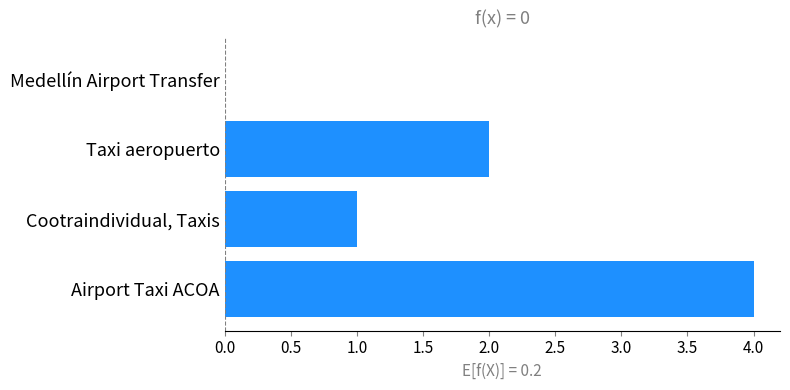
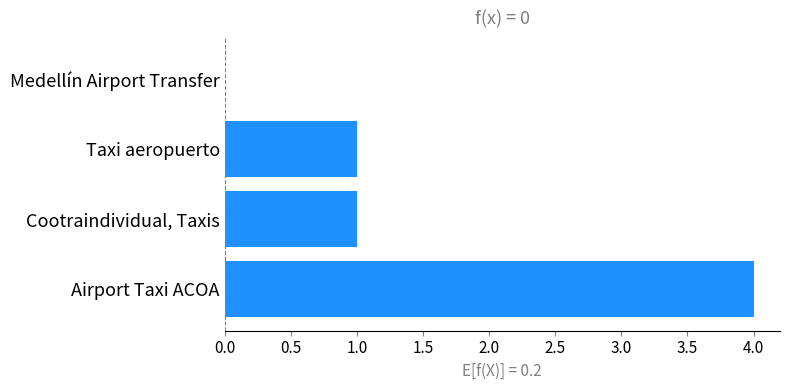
  {
    "Medellín Airport Transfer": 0,
-   "Taxi aeropuerto": 2,
+   "Taxi aeropuerto": 1,
    "Cootraindividual, Taxis": 1,
    "Airport Taxi ACOA": 4
  }
